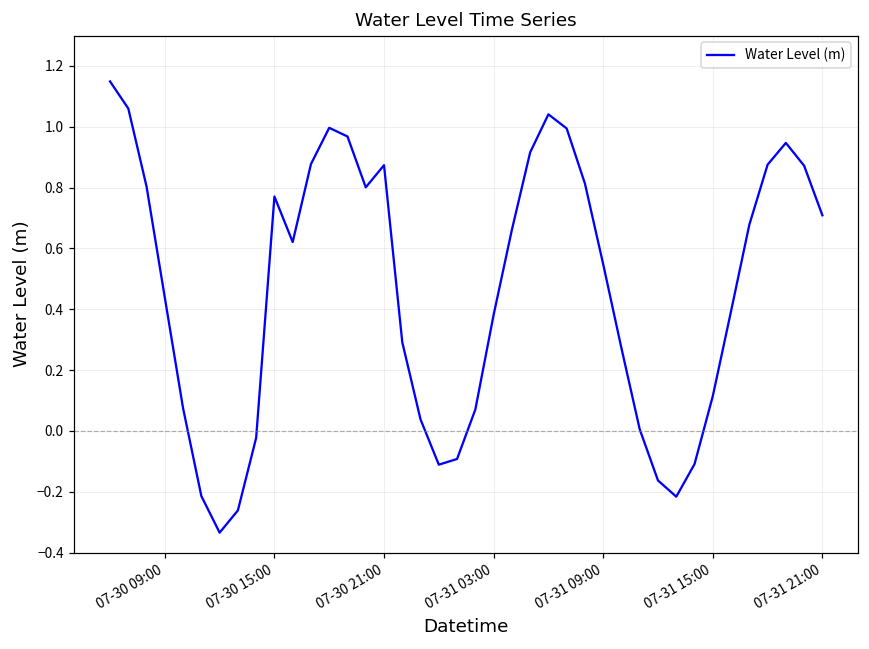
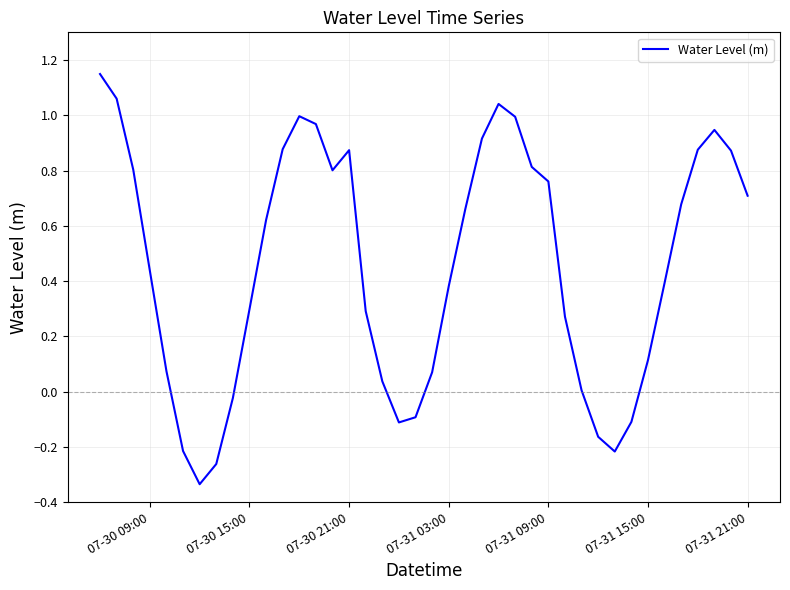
  {
    "07-30 09:00": 0.44,
-   "07-30 15:00": 0.77,
+   "07-30 15:00": 0.30,
    "07-30 21:00": 0.87,
    "07-31 03:00": 0.38,
-   "07-31 09:00": 0.55,
+   "07-31 09:00": 0.76,
    "07-31 15:00": 0.11,
    "07-31 21:00": 0.71
  }
